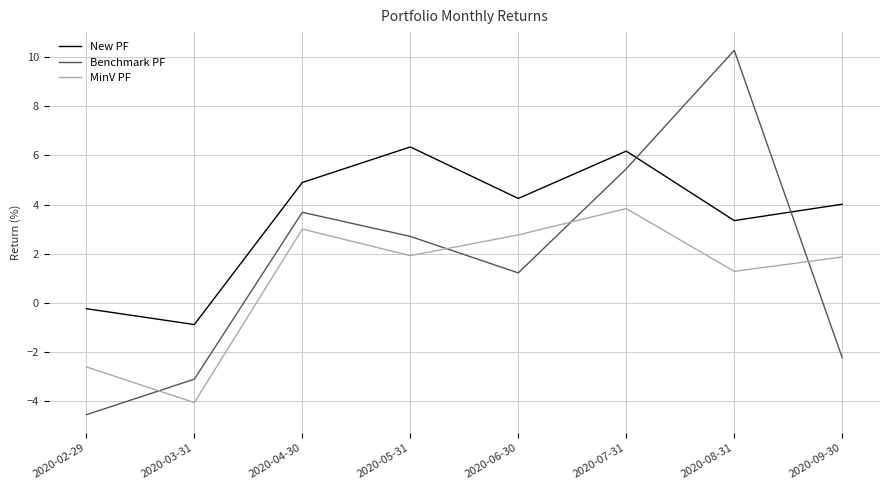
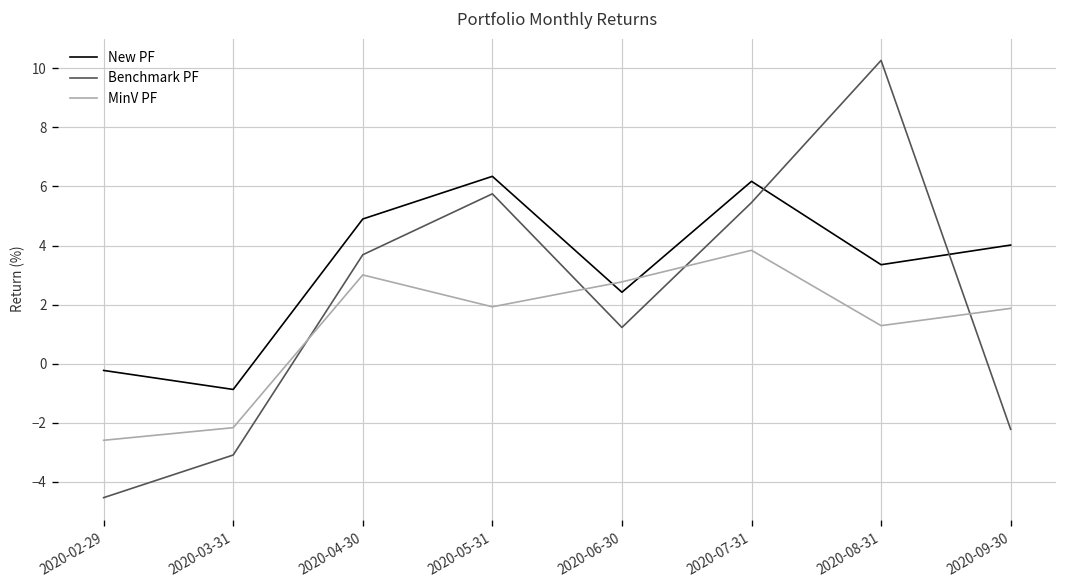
  {
    "New PF": {
      "2020-02-29": -0.2,
      "2020-03-31": -0.9,
      "2020-04-30": 4.9,
      "2020-05-31": 6.3,
-     "2020-06-30": 4.3,
+     "2020-06-30": 2.4,
      "2020-07-31": 6.2,
      "2020-08-31": 3.4,
      "2020-09-30": 4.0
    },
    "Benchmark PF": {
      "2020-02-29": -4.5,
      "2020-03-31": -3.1,
      "2020-04-30": 3.7,
-     "2020-05-31": 2.7,
+     "2020-05-31": 5.8,
      "2020-06-30": 1.2,
      "2020-07-31": 5.5,
      "2020-08-31": 10.3,
      "2020-09-30": -2.2
    },
    "MinV PF": {
      "2020-02-29": -2.6,
-     "2020-03-31": -4.0,
+     "2020-03-31": -2.2,
      "2020-04-30": 3.0,
      "2020-05-31": 1.9,
      "2020-06-30": 2.8,
      "2020-07-31": 3.8,
      "2020-08-31": 1.3,
      "2020-09-30": 1.9
    }
  }
